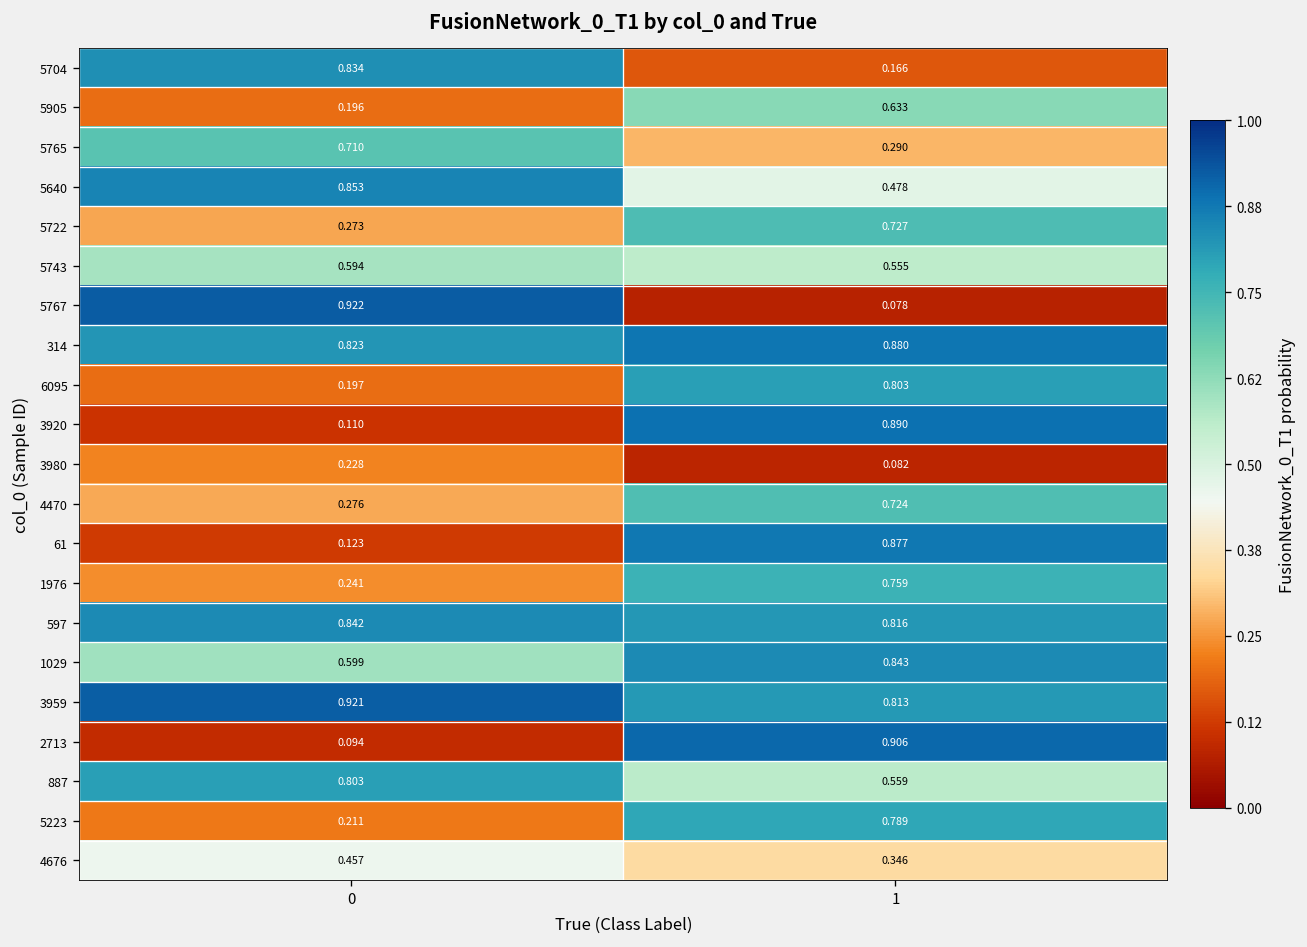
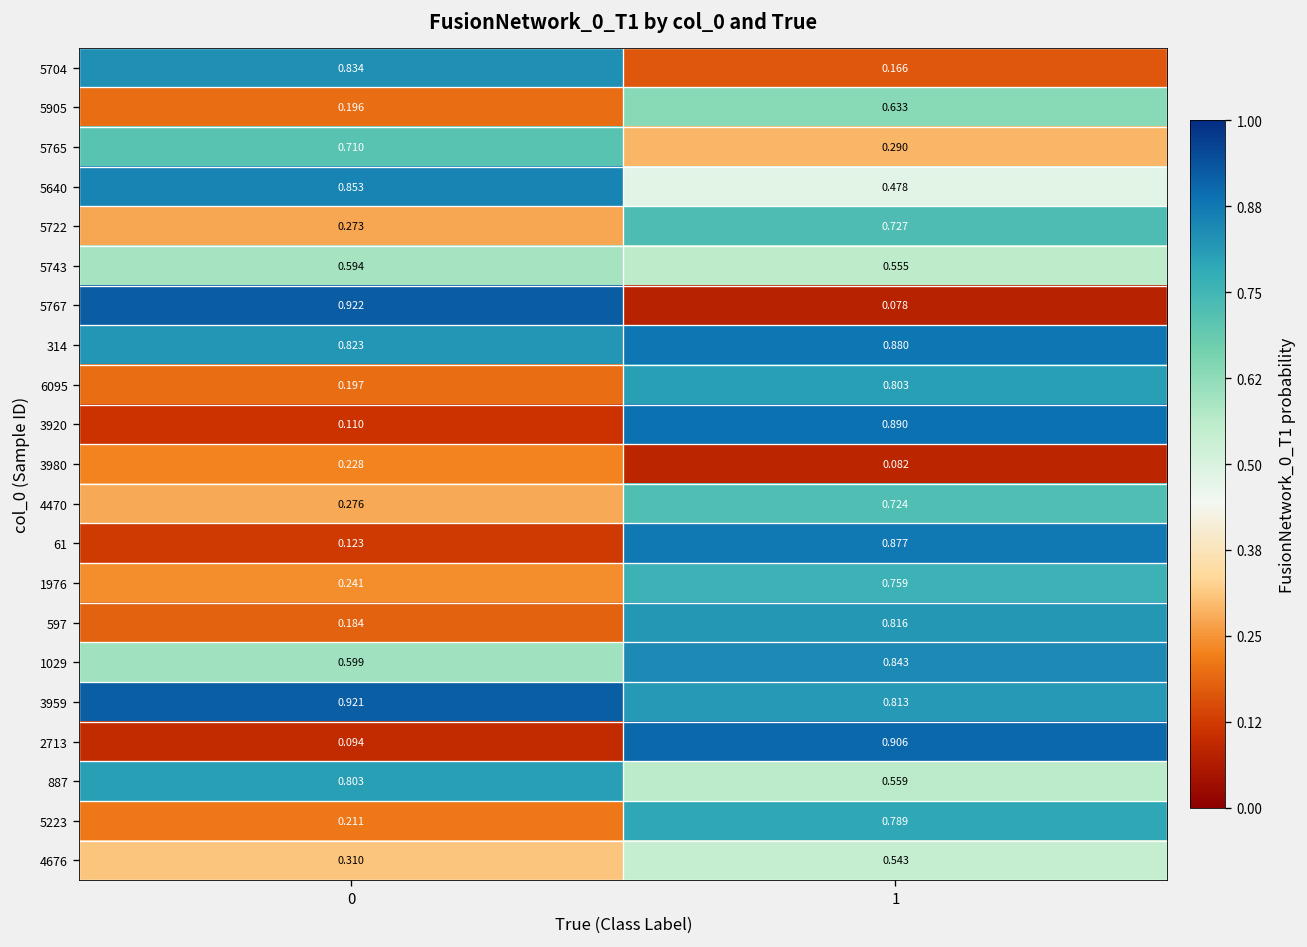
  {
    "5704": {
      "0": 0.834,
      "1": 0.166
    },
    "5905": {
      "0": 0.196,
      "1": 0.633
    },
    "5765": {
      "0": 0.710,
      "1": 0.290
    },
    "5640": {
      "0": 0.853,
      "1": 0.478
    },
    "5722": {
      "0": 0.273,
      "1": 0.727
    },
    "5743": {
      "0": 0.594,
      "1": 0.555
    },
    "5767": {
      "0": 0.922,
      "1": 0.078
    },
    "314": {
      "0": 0.823,
      "1": 0.880
    },
    "6095": {
      "0": 0.197,
      "1": 0.803
    },
    "3920": {
      "0": 0.110,
      "1": 0.890
    },
    "3980": {
      "0": 0.228,
      "1": 0.082
    },
    "4470": {
      "0": 0.276,
      "1": 0.724
    },
    "61": {
      "0": 0.123,
      "1": 0.877
    },
    "1976": {
      "0": 0.241,
      "1": 0.759
    },
    "597": {
-     "0": 0.842,
+     "0": 0.184,
      "1": 0.816
    },
    "1029": {
      "0": 0.599,
      "1": 0.843
    },
    "3959": {
      "0": 0.921,
      "1": 0.813
    },
    "2713": {
      "0": 0.094,
      "1": 0.906
    },
    "887": {
      "0": 0.803,
      "1": 0.559
    },
    "5223": {
      "0": 0.211,
      "1": 0.789
    },
    "4676": {
-     "0": 0.457,
-     "1": 0.346
+     "0": 0.310,
+     "1": 0.543
    }
  }
